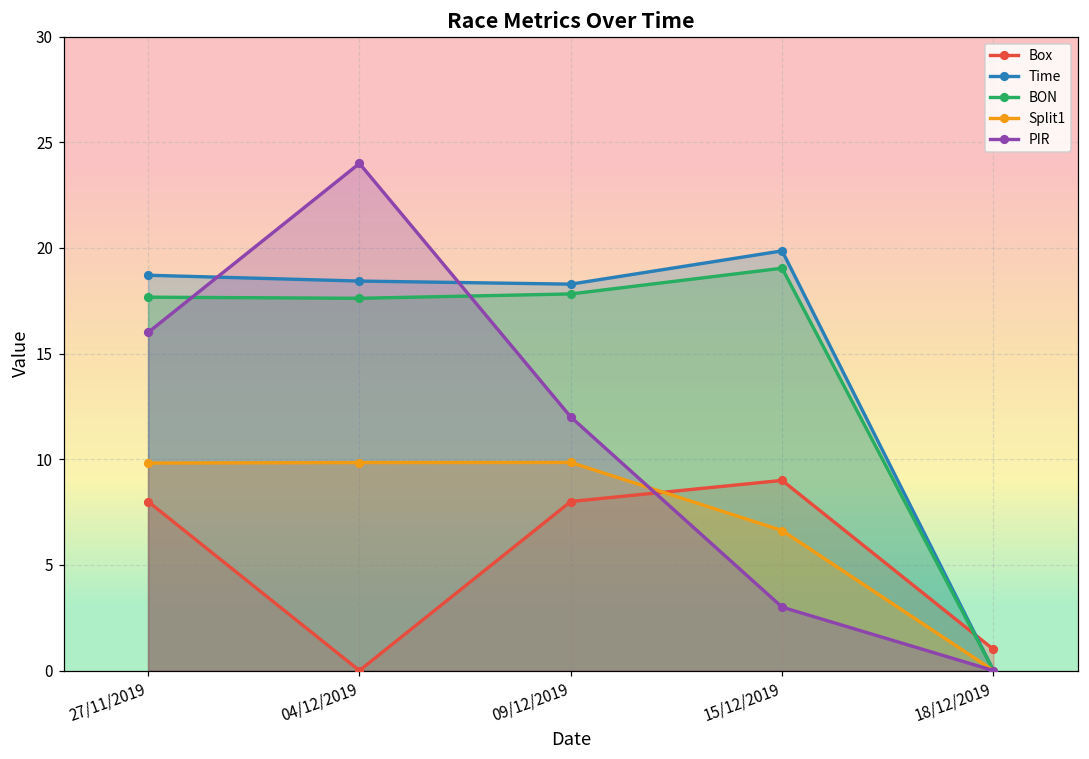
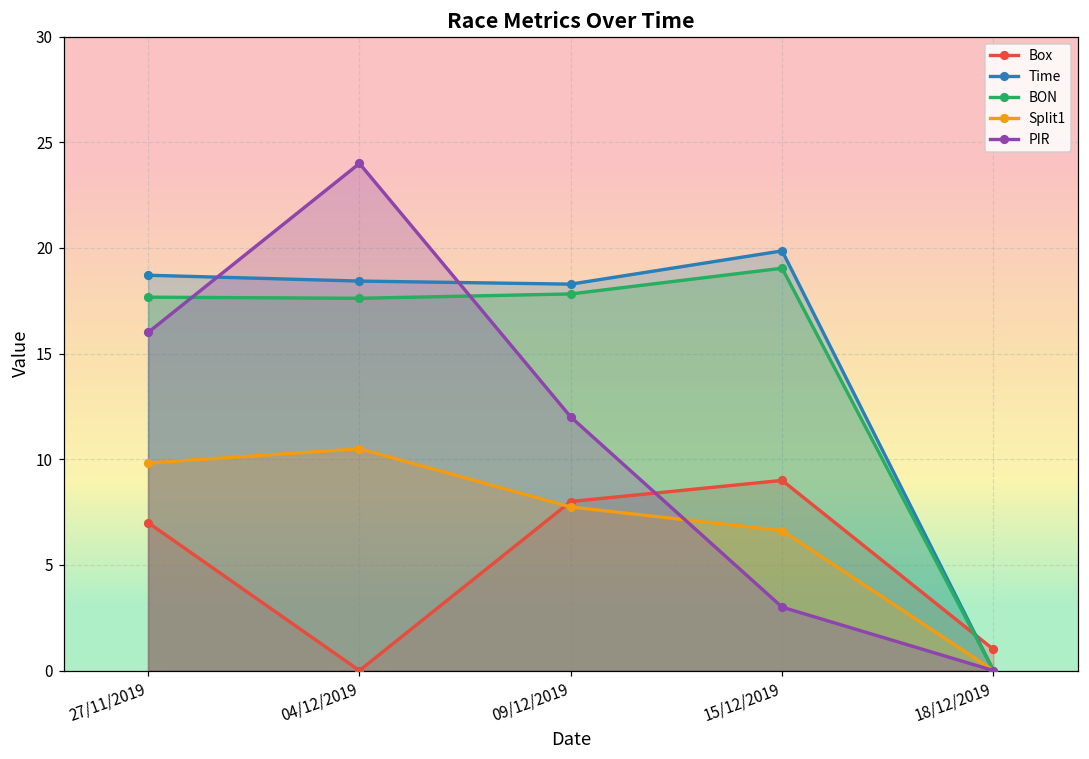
  {
    "Box": {
-     "27/11/2019": 8,
+     "27/11/2019": 7,
      "04/12/2019": 0,
      "09/12/2019": 8,
      "15/12/2019": 9,
      "18/12/2019": 1
    },
    "Time": {
      "27/11/2019": 18.7,
      "04/12/2019": 18.4,
      "09/12/2019": 18.3,
      "15/12/2019": 19.9
    },
    "BON": {
      "27/11/2019": 17.7,
      "04/12/2019": 17.6,
      "09/12/2019": 17.8,
      "15/12/2019": 19.0
    },
    "Split1": {
      "27/11/2019": 9.8,
-     "04/12/2019": 9.8,
-     "09/12/2019": 9.9,
+     "04/12/2019": 10.5,
+     "09/12/2019": 7.7,
      "15/12/2019": 6.6
    },
    "PIR": {
      "27/11/2019": 16.0,
      "04/12/2019": 24.0,
      "09/12/2019": 12.0,
      "15/12/2019": 3.0
    }
  }
